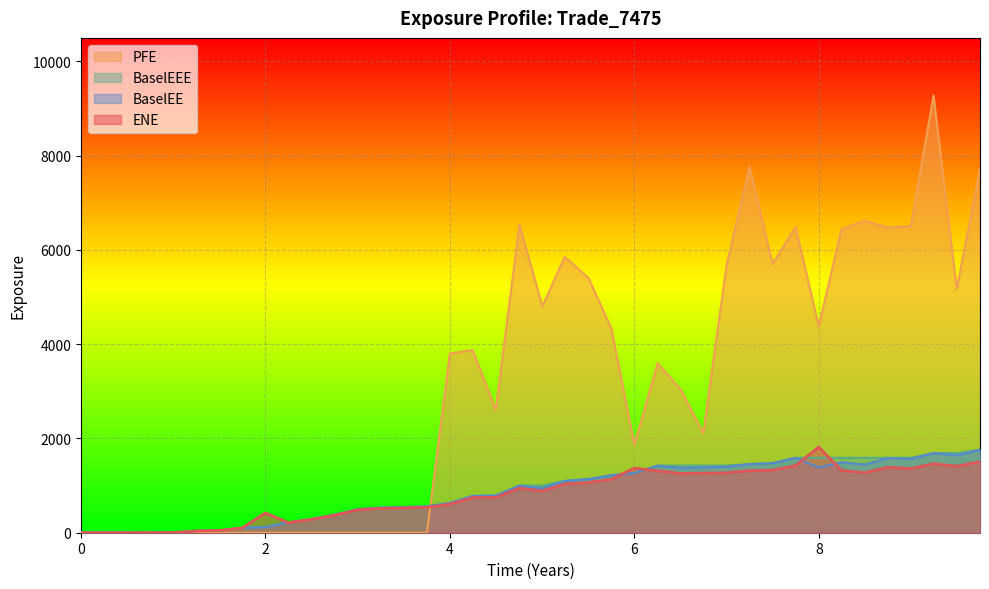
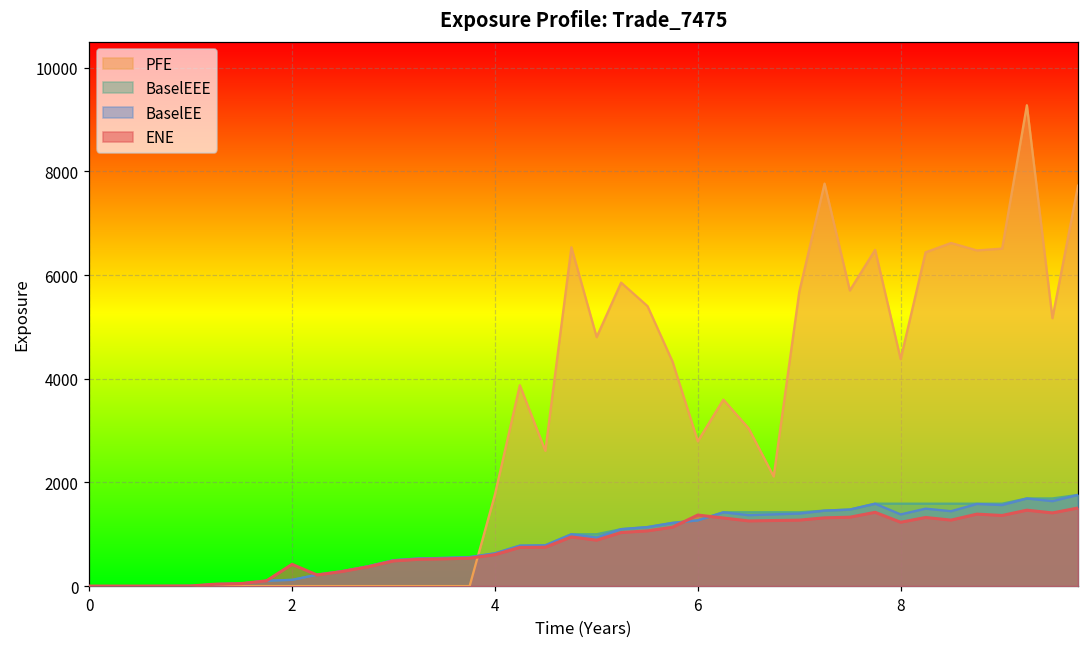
  {
    "PFE": {
      "2": 0,
-     "4": 3800,
-     "6": 1900,
+     "4": 1800,
+     "6": 2800,
      "8": 4400
    },
    "ENE": {
      "2": 400,
      "6": 1400,
-     "8": 1800
+     "8": 1200
    }
  }
